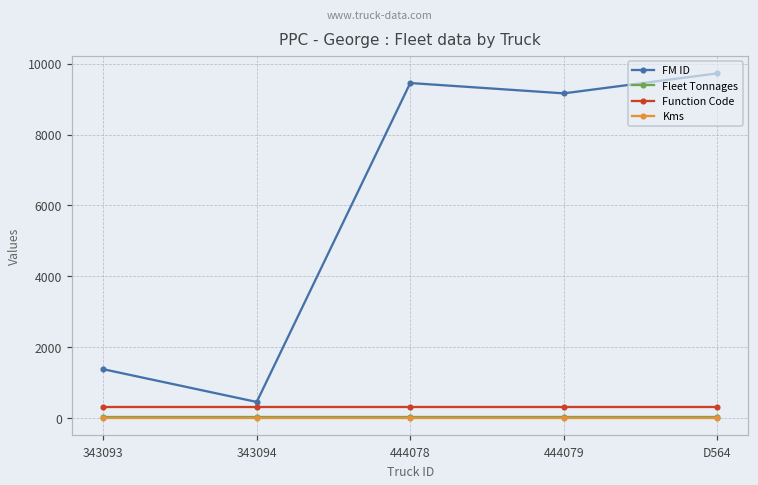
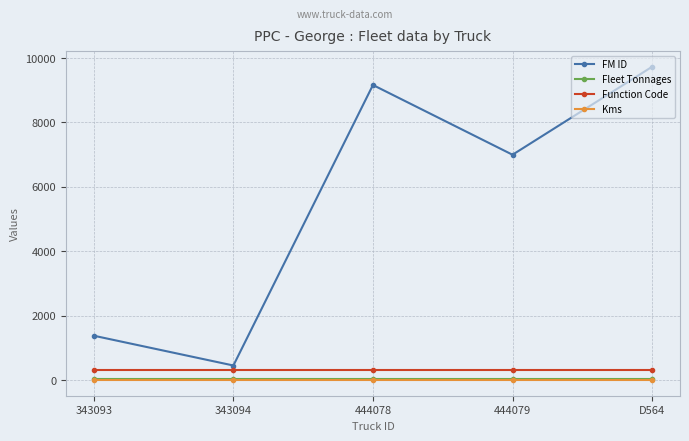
  {
    "FM ID": {
      "343093": 1400,
      "343094": 500,
-     "444078": 9500,
-     "444079": 9200
+     "444078": 9200,
+     "444079": 7000
    },
    "Function Code": {
      "343093": 300,
      "343094": 300,
      "444078": 300,
      "444079": 300,
      "D564": 300
    }
  }
